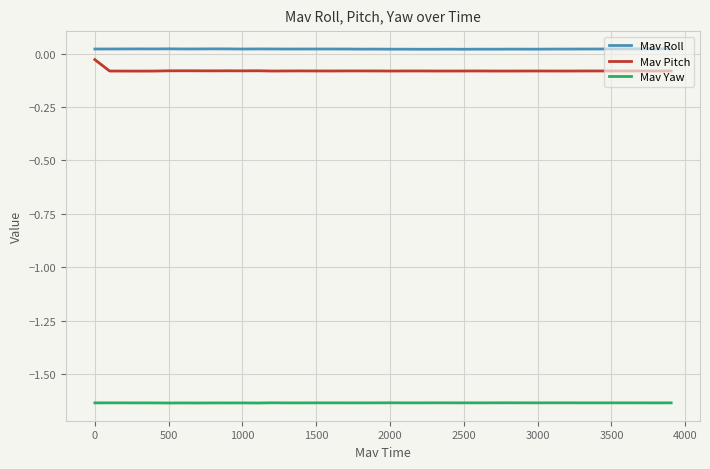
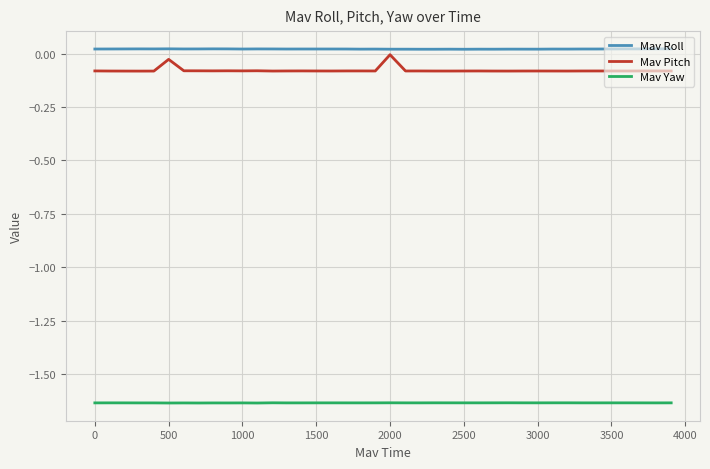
  {
    "Mav Roll": {
      "0": 0.02,
      "500": 0.02,
      "1000": 0.02,
      "1500": 0.02,
      "2000": 0.02
    },
    "Mav Pitch": {
-     "0": -0.03,
-     "500": -0.08,
+     "0": -0.08,
+     "500": -0.03,
      "1000": -0.08,
      "1500": -0.08,
-     "2000": -0.08
+     "2000": -0.01
    },
    "Mav Yaw": {
      "0": -1.63,
      "500": -1.63,
      "1000": -1.63,
      "1500": -1.63,
      "2000": -1.63
    }
  }
